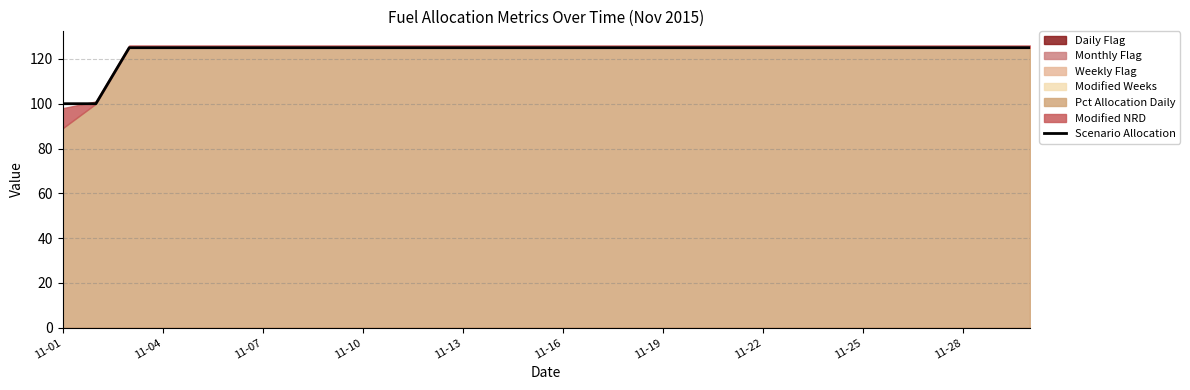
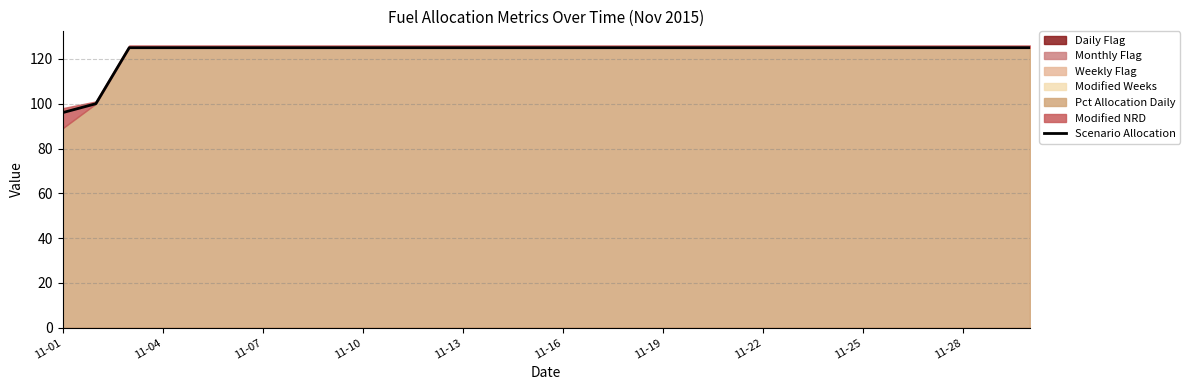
  {
    "Scenario Allocation": {
-     "11-01": 100
+     "11-01": 96
    },
    "Modified Weeks": {
      "11-01": 0,
      "11-04": 0,
      "11-07": 0,
      "11-10": 0,
      "11-13": 0,
      "11-16": 0,
      "11-19": 0,
      "11-22": 0,
      "11-25": 0,
      "11-28": 0
    },
    "Pct Allocation Daily": {
      "11-01": 89
    },
    "Modified NRD": {
      "11-01": 9
    }
  }
